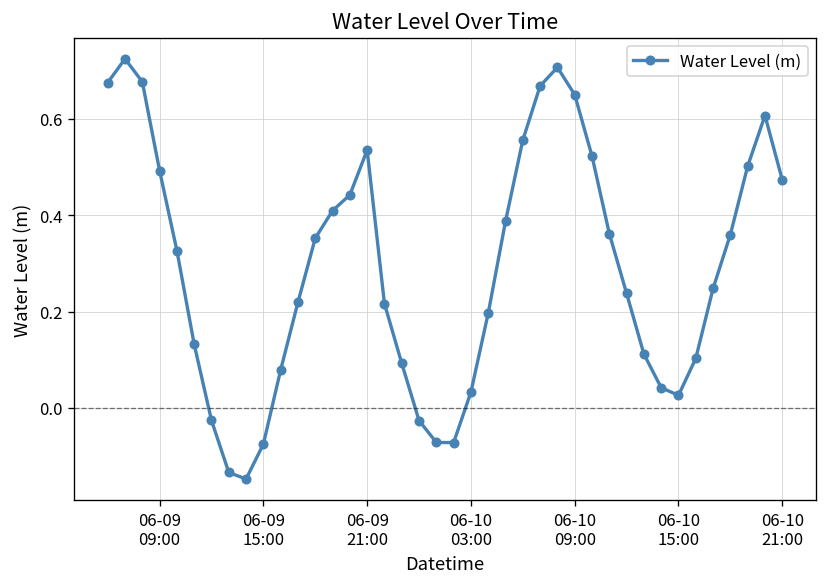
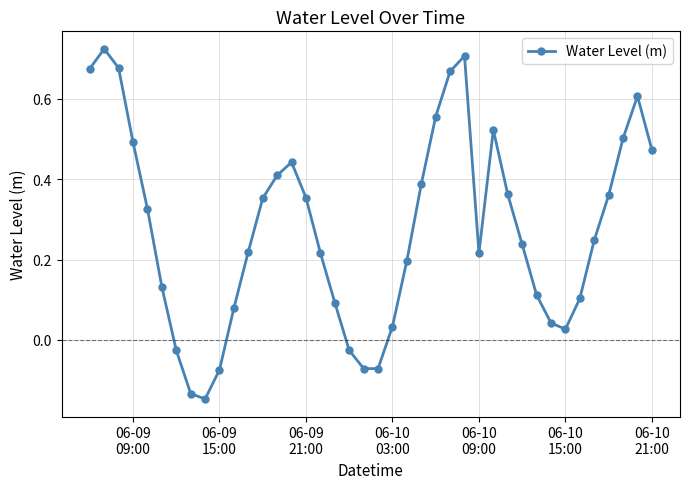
  {
    "06-09 09:00": 0.49,
    "06-09 15:00": -0.07,
-   "06-09 21:00": 0.54,
+   "06-09 21:00": 0.35,
    "06-10 03:00": 0.03,
-   "06-10 09:00": 0.65,
+   "06-10 09:00": 0.22,
    "06-10 15:00": 0.03,
    "06-10 21:00": 0.47
  }
